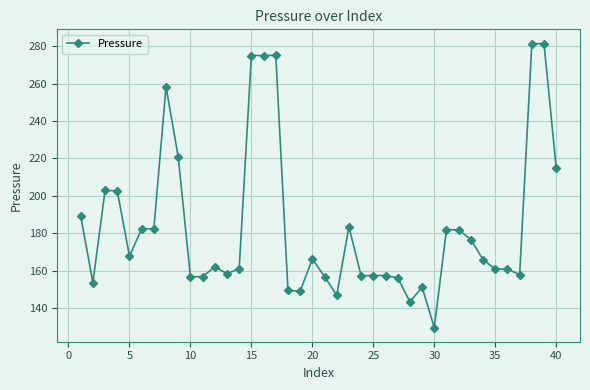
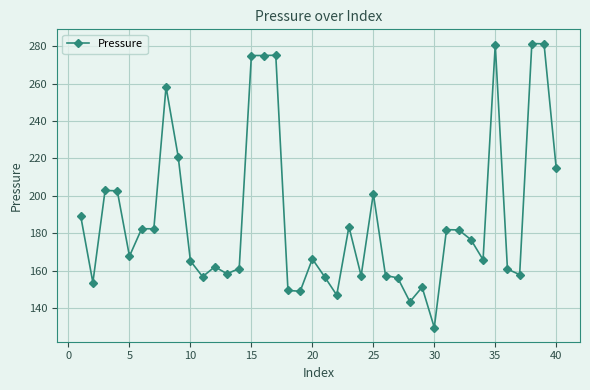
  {
    "5": 168,
-   "10": 157,
+   "10": 165,
    "15": 275,
    "20": 166,
-   "25": 157,
+   "25": 201,
    "30": 130,
-   "35": 161,
+   "35": 281,
    "40": 215
  }
